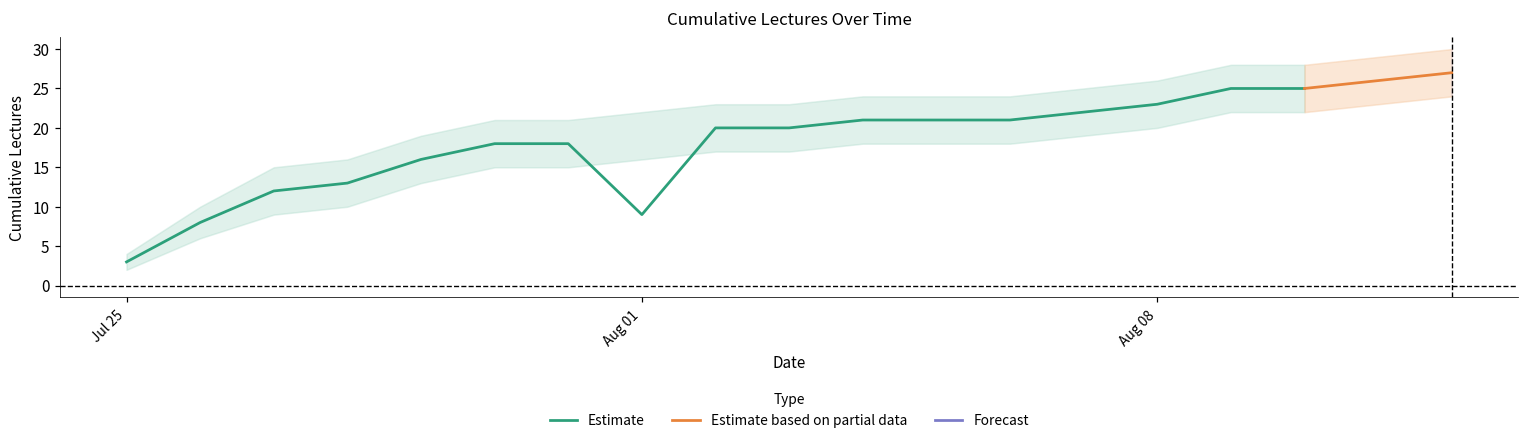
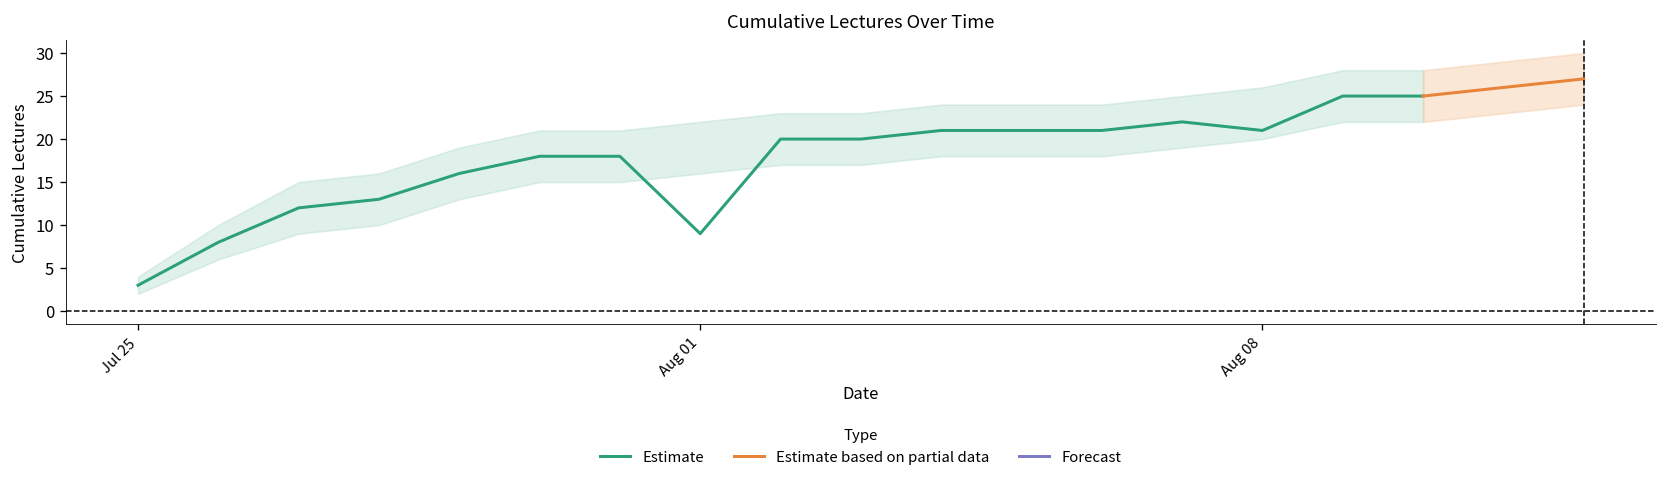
  {
    "Estimate": {
      "Jul 25": 3,
      "Aug 01": 9,
-     "Aug 08": 23
+     "Aug 08": 21
    }
  }
